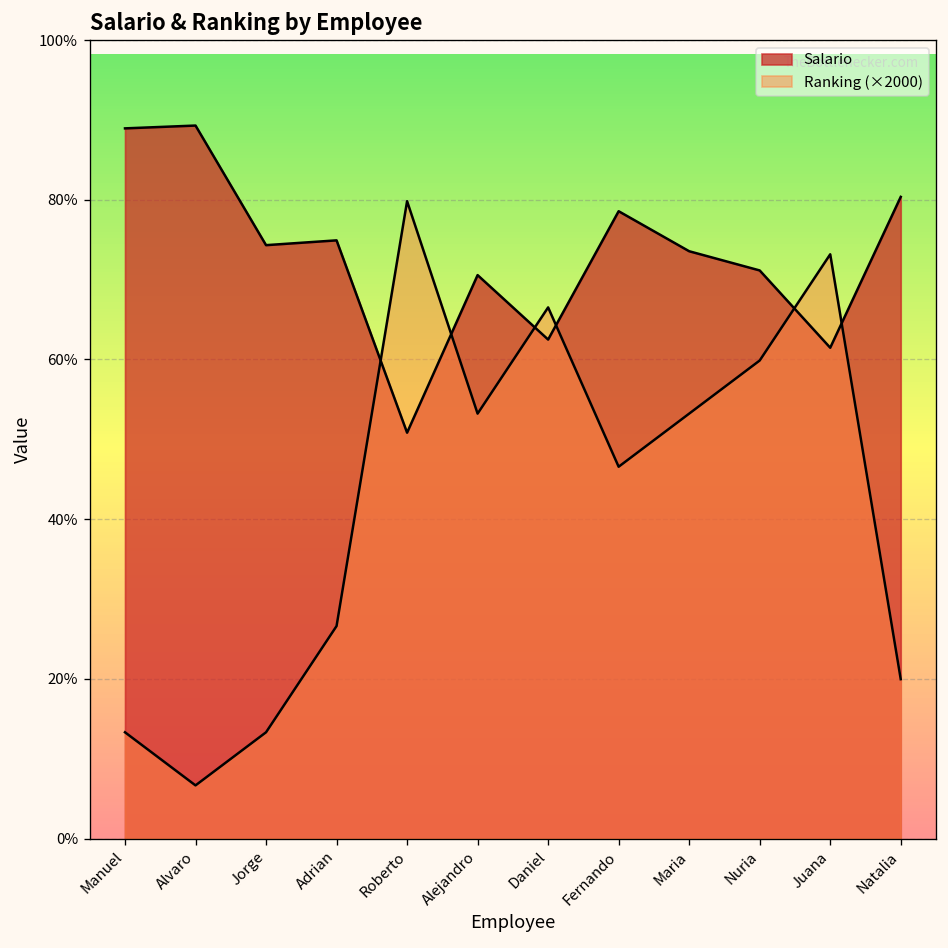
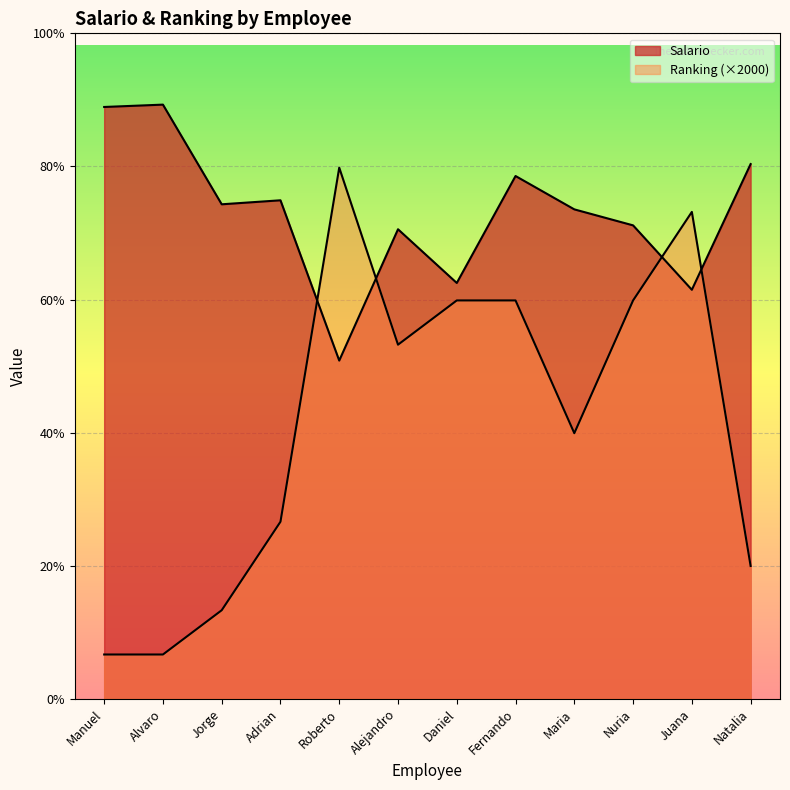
  {
    "Salario": {
      "Manuel": "89%",
      "Alvaro": "89%",
      "Jorge": "74%",
      "Adrian": "75%",
      "Roberto": "51%",
      "Alejandro": "71%",
      "Daniel": "62%",
      "Fernando": "79%",
      "Maria": "74%",
      "Nuria": "71%",
      "Juana": "61%",
      "Natalia": "80%"
    },
    "Ranking (×2000)": {
-     "Manuel": "13%",
+     "Manuel": "7%",
      "Alvaro": "7%",
      "Jorge": "13%",
      "Adrian": "27%",
      "Roberto": "80%",
      "Alejandro": "53%",
-     "Daniel": "67%",
-     "Fernando": "47%",
-     "Maria": "53%",
+     "Daniel": "60%",
+     "Fernando": "60%",
+     "Maria": "40%",
      "Nuria": "60%",
      "Juana": "73%",
      "Natalia": "20%"
    }
  }
